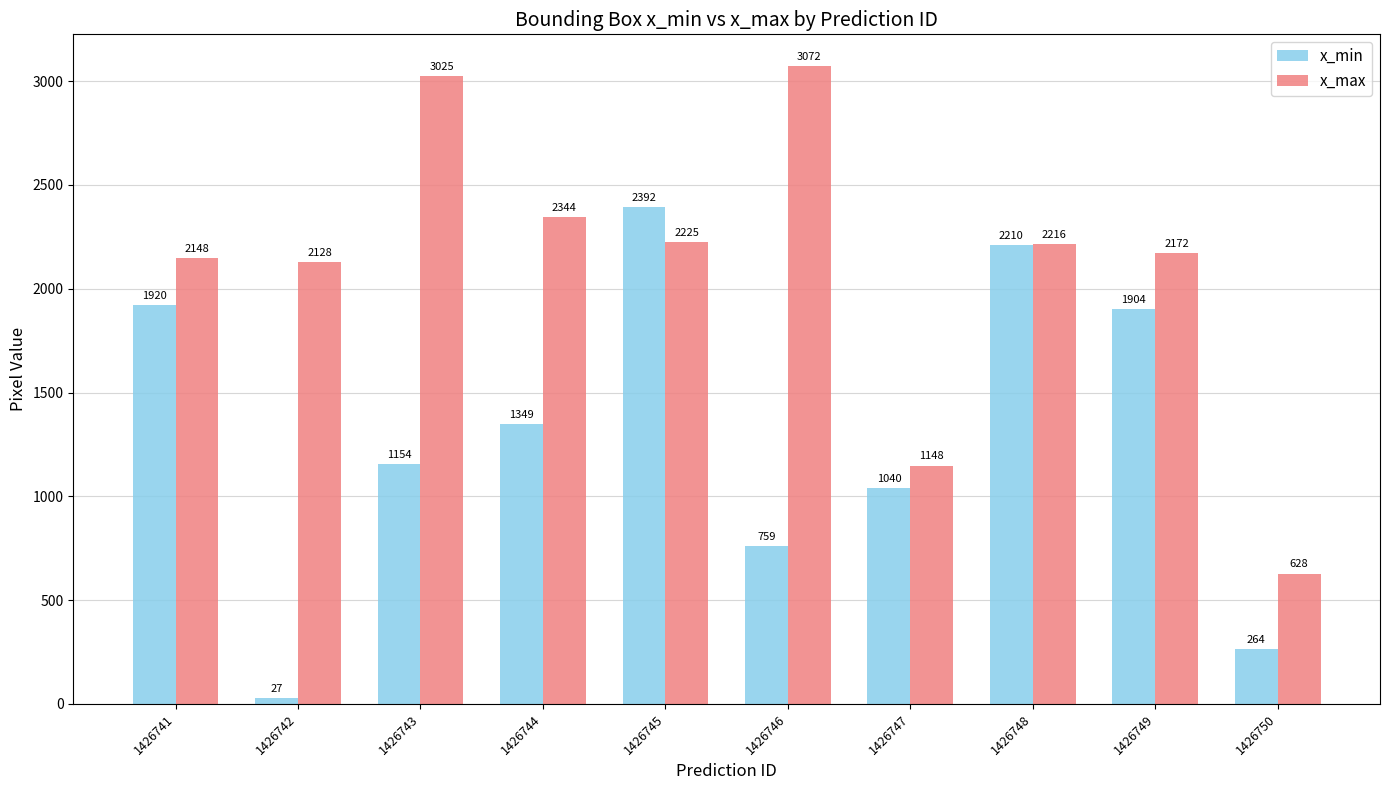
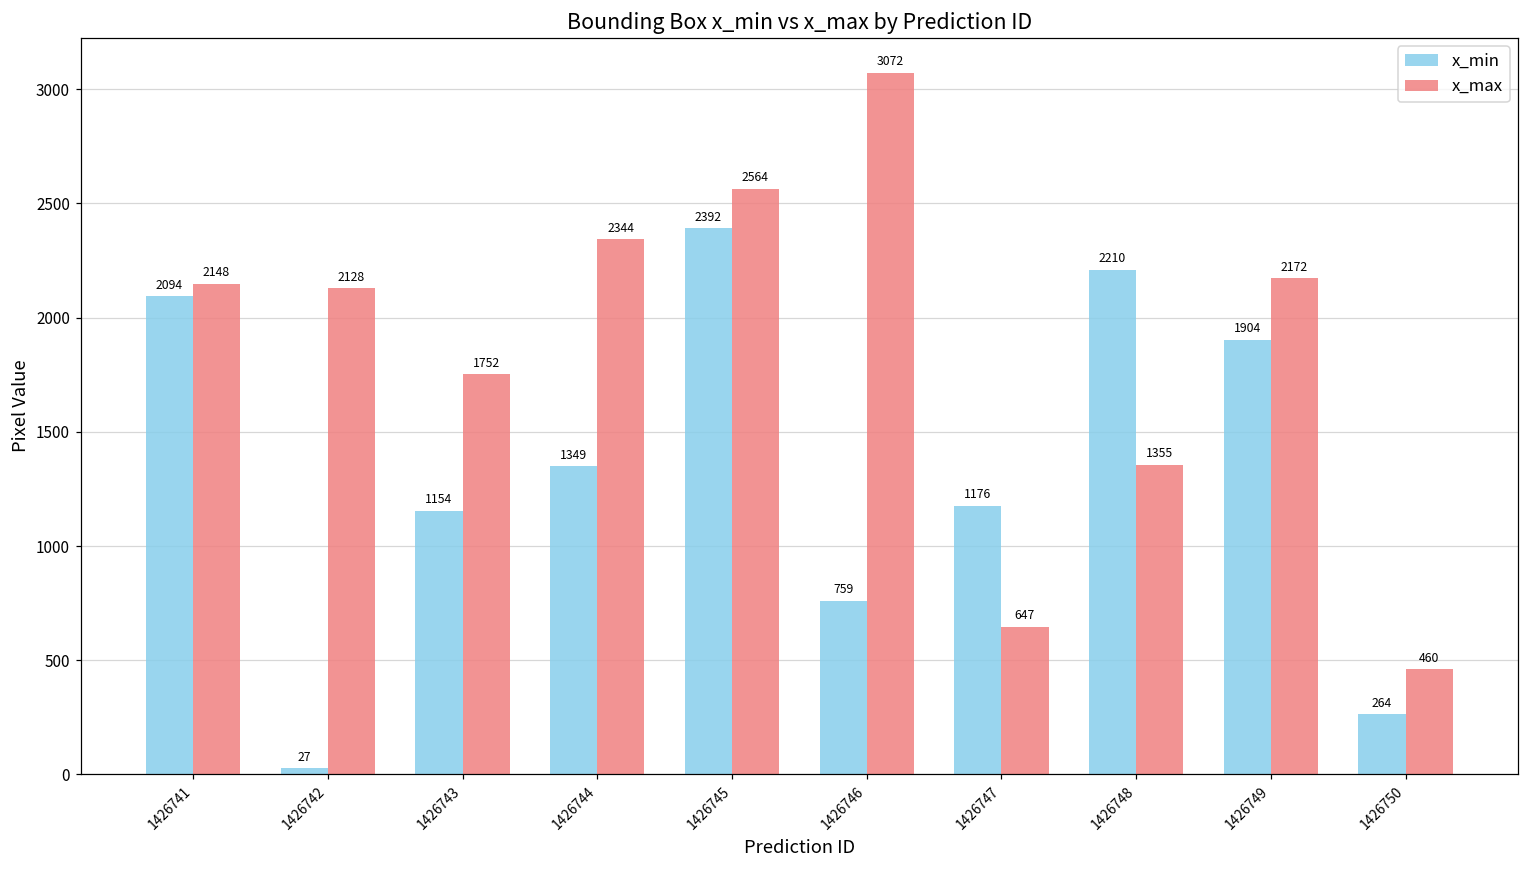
  {
    "x_min": {
-     "1426741": 1920,
+     "1426741": 2094,
      "1426742": 27,
      "1426743": 1154,
      "1426744": 1349,
      "1426745": 2392,
      "1426746": 759,
-     "1426747": 1040,
+     "1426747": 1176,
      "1426748": 2210,
      "1426749": 1904,
      "1426750": 264
    },
    "x_max": {
      "1426741": 2148,
      "1426742": 2128,
-     "1426743": 3025,
+     "1426743": 1752,
      "1426744": 2344,
-     "1426745": 2225,
+     "1426745": 2564,
      "1426746": 3072,
-     "1426747": 1148,
-     "1426748": 2216,
+     "1426747": 647,
+     "1426748": 1355,
      "1426749": 2172,
-     "1426750": 628
+     "1426750": 460
    }
  }
